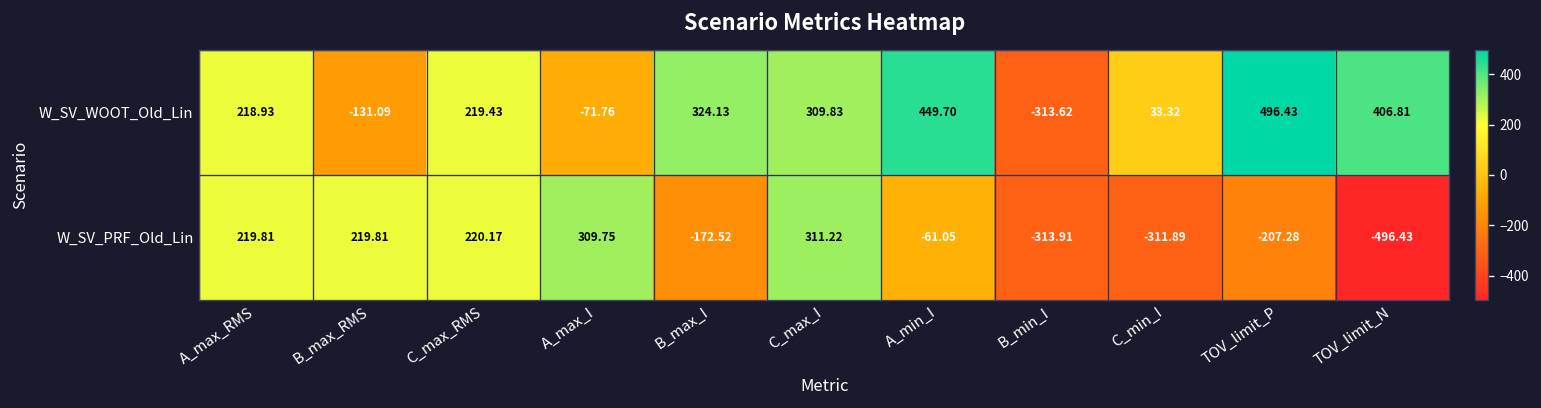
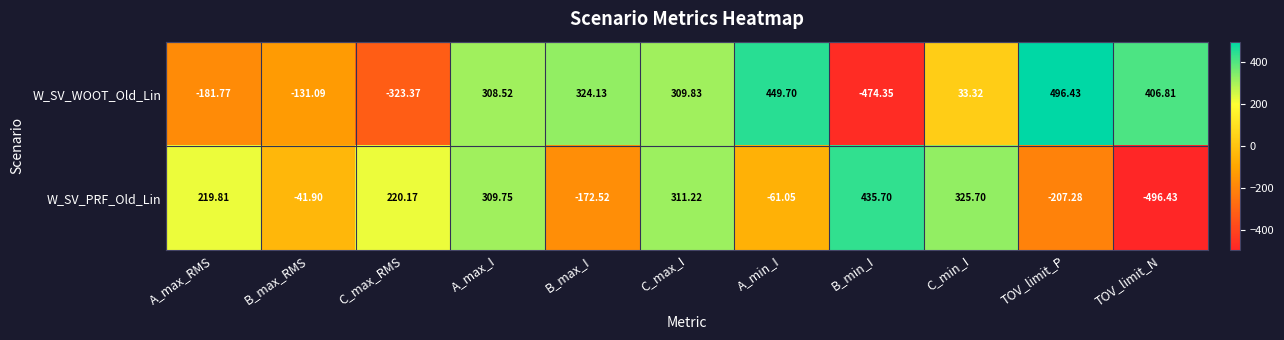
  {
    "W_SV_WOOT_Old_Lin": {
-     "A_max_RMS": 218.93,
+     "A_max_RMS": -181.77,
      "B_max_RMS": -131.09,
-     "C_max_RMS": 219.43,
-     "A_max_I": -71.76,
+     "C_max_RMS": -323.37,
+     "A_max_I": 308.52,
      "B_max_I": 324.13,
      "C_max_I": 309.83,
      "A_min_I": 449.70,
-     "B_min_I": -313.62,
+     "B_min_I": -474.35,
      "C_min_I": 33.32,
      "TOV_limit_P": 496.43,
      "TOV_limit_N": 406.81
    },
    "W_SV_PRF_Old_Lin": {
      "A_max_RMS": 219.81,
-     "B_max_RMS": 219.81,
+     "B_max_RMS": -41.90,
      "C_max_RMS": 220.17,
      "A_max_I": 309.75,
      "B_max_I": -172.52,
      "C_max_I": 311.22,
      "A_min_I": -61.05,
-     "B_min_I": -313.91,
-     "C_min_I": -311.89,
+     "B_min_I": 435.70,
+     "C_min_I": 325.70,
      "TOV_limit_P": -207.28,
      "TOV_limit_N": -496.43
    }
  }
